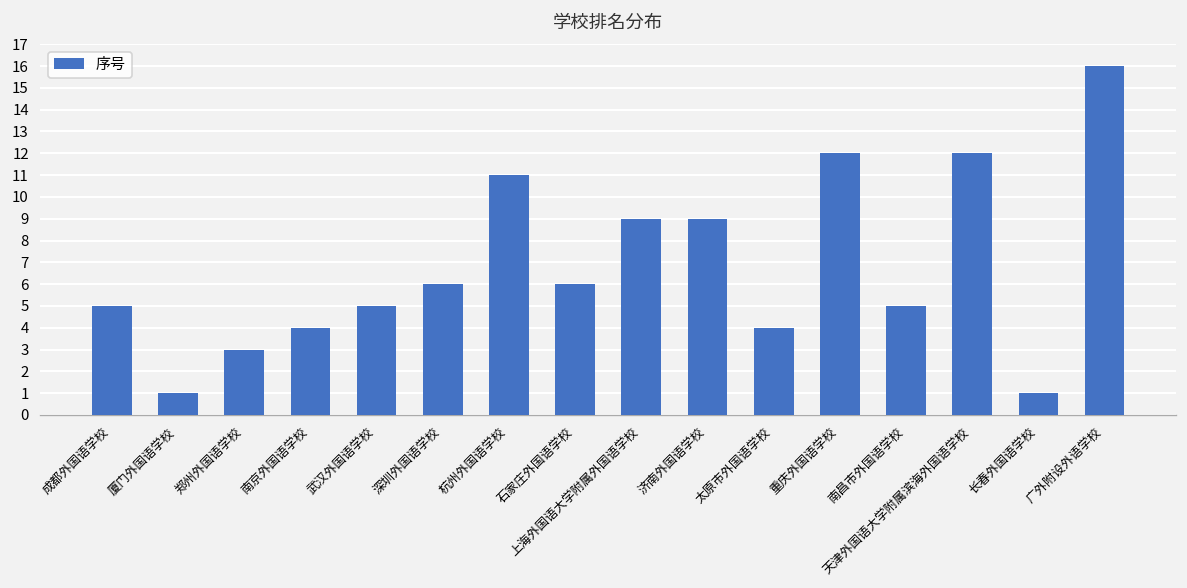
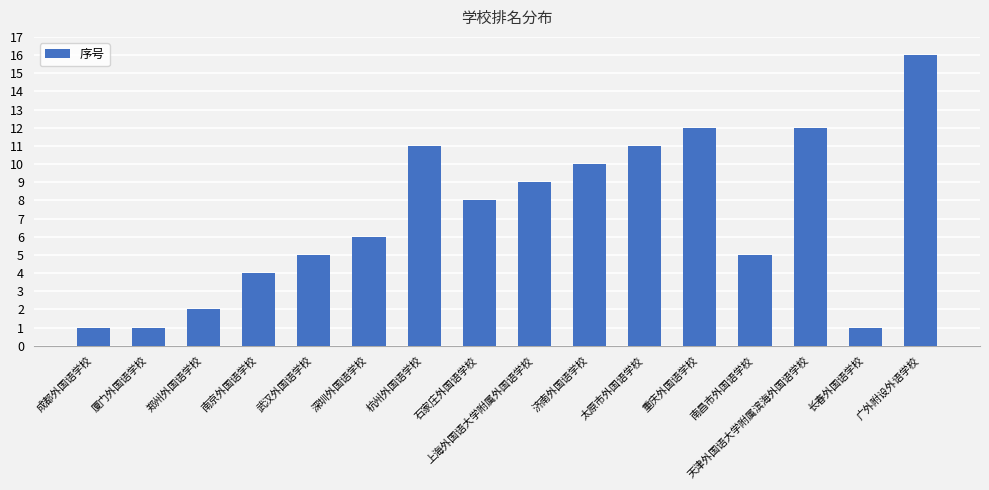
  {
-   "成都外国语学校": 5,
+   "成都外国语学校": 1,
    "厦门外国语学校": 1,
-   "郑州外国语学校": 3,
+   "郑州外国语学校": 2,
    "南京外国语学校": 4,
    "武汉外国语学校": 5,
    "深圳外国语学校": 6,
    "杭州外国语学校": 11,
-   "石家庄外国语学校": 6,
+   "石家庄外国语学校": 8,
    "上海外国语大学附属外国语学校": 9,
-   "济南外国语学校": 9,
-   "太原市外国语学校": 4,
+   "济南外国语学校": 10,
+   "太原市外国语学校": 11,
    "重庆外国语学校": 12,
    "南昌市外国语学校": 5,
    "天津外国语大学附属滨海外国语学校": 12,
    "长春外国语学校": 1,
    "广外附设外语学校": 16
  }
